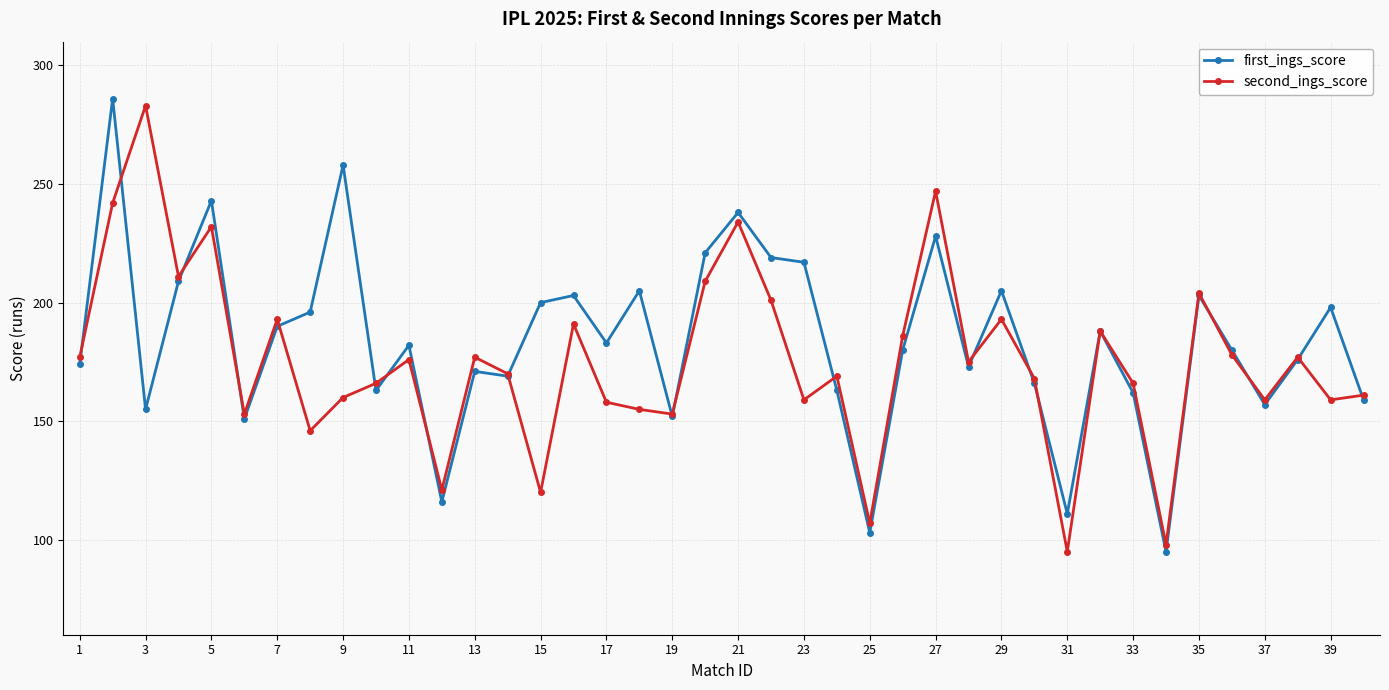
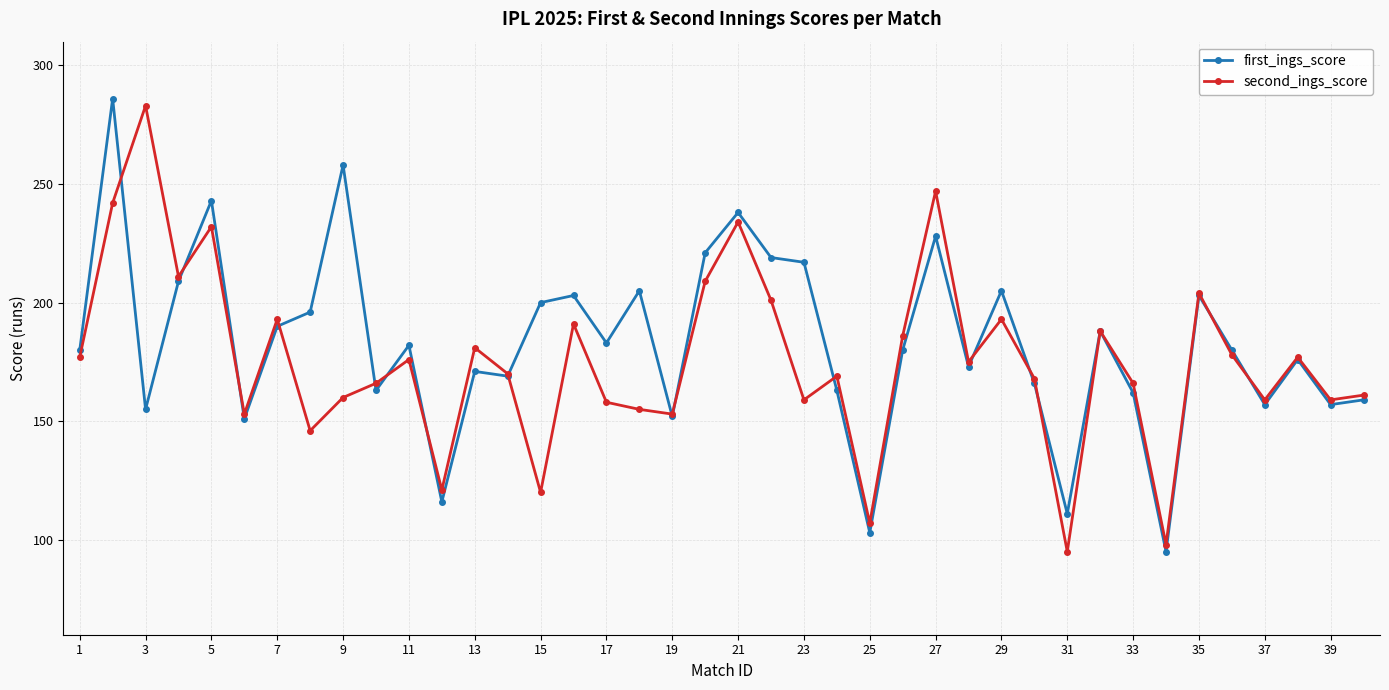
  {
    "first_ings_score": {
-     "1": 174,
+     "1": 180,
      "3": 155,
      "5": 243,
      "7": 190,
      "9": 258,
      "11": 182,
      "13": 171,
      "15": 200,
      "17": 183,
      "21": 238,
      "23": 217,
      "25": 103,
      "27": 228,
      "29": 205,
      "31": 111,
      "33": 162,
      "37": 157,
-     "39": 198
+     "39": 157
    },
    "second_ings_score": {
      "1": 177,
      "3": 283,
      "5": 232,
      "7": 193,
      "9": 160,
      "11": 176,
-     "13": 177,
+     "13": 181,
      "15": 120,
      "17": 158,
      "21": 234,
      "23": 159,
      "25": 107,
      "27": 247,
      "29": 193,
      "31": 95,
      "33": 166,
      "37": 159,
      "39": 159
    }
  }
